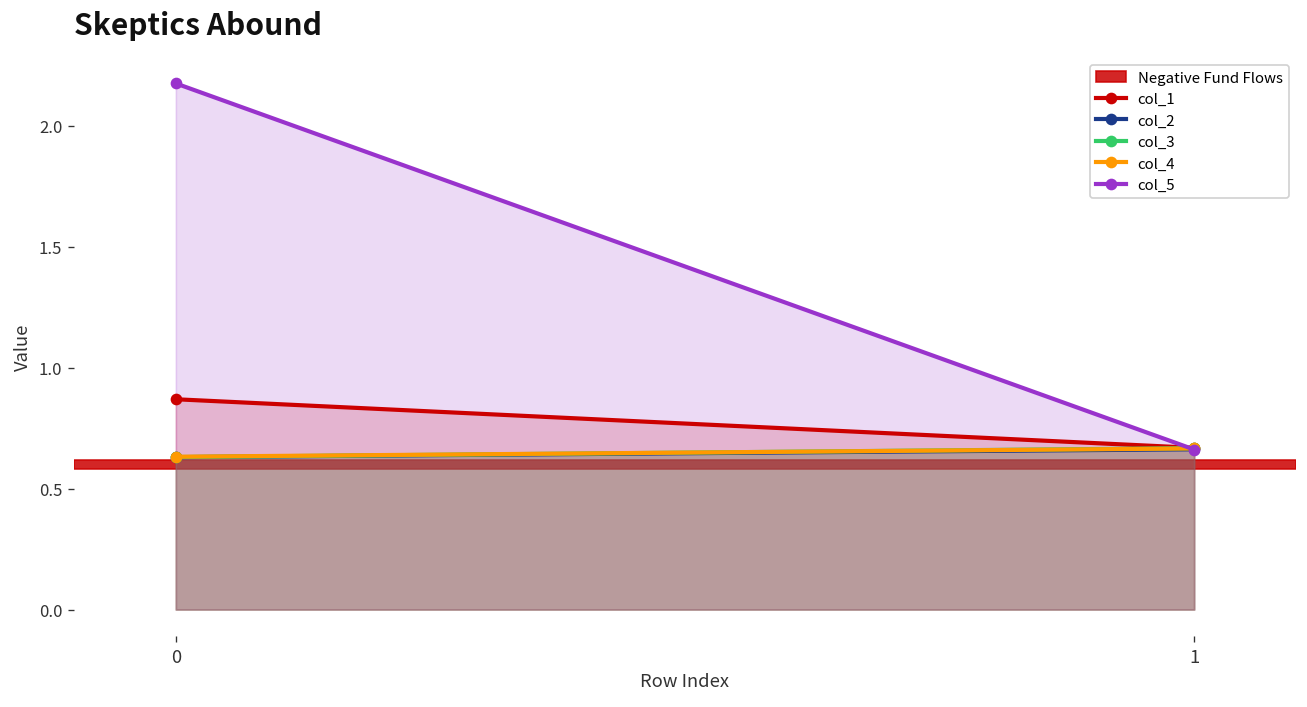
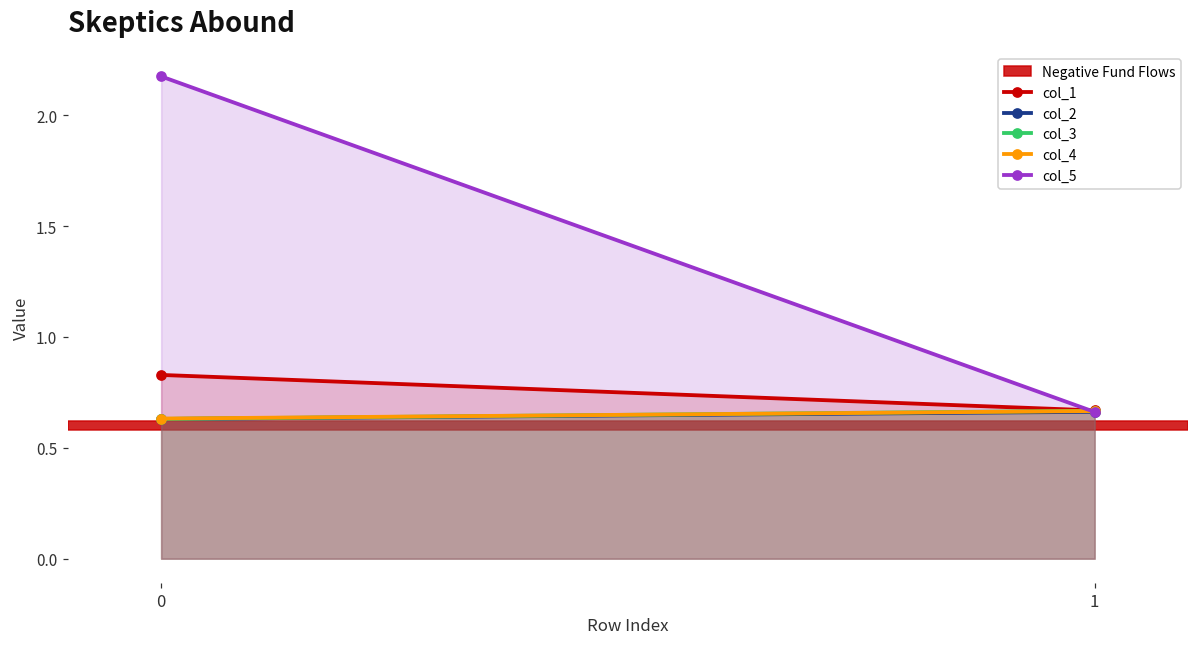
  {
    "col_1": {
-     "0": 0.87
+     "0": 0.83
    },
    "col_5": {
      "0": 2.17
    }
  }
